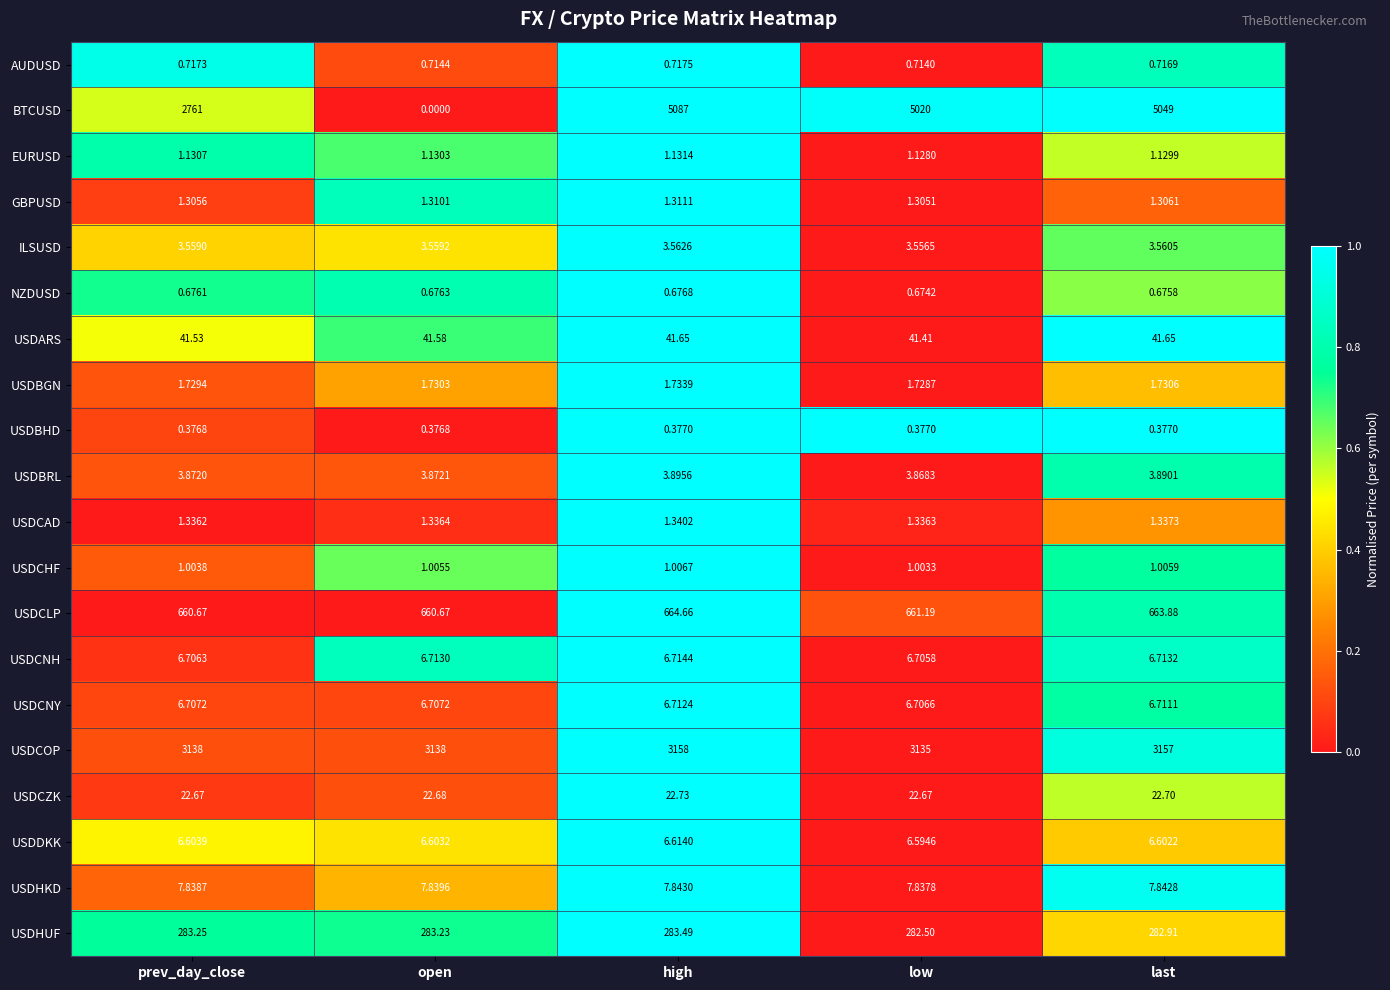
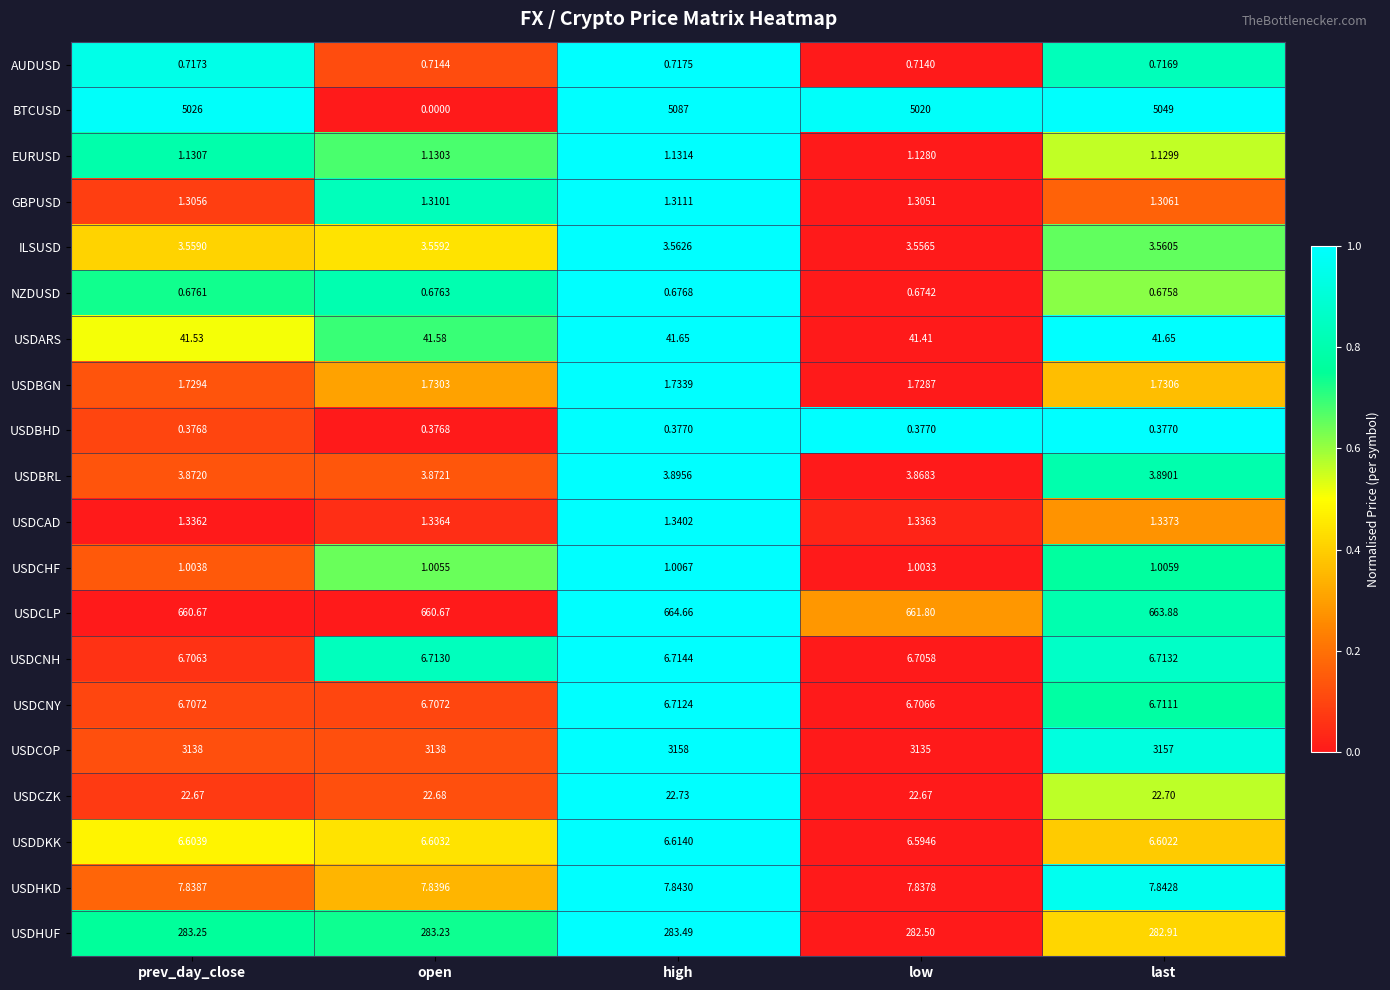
  {
    "AUDUSD": {
      "prev_day_close": 0.7173,
      "open": 0.7144,
      "high": 0.7175,
      "low": 0.7140,
      "last": 0.7169
    },
    "BTCUSD": {
-     "prev_day_close": 2761,
+     "prev_day_close": 5026,
      "open": 0.0000,
      "high": 5087,
      "low": 5020,
      "last": 5049
    },
    "EURUSD": {
      "prev_day_close": 1.1307,
      "open": 1.1303,
      "high": 1.1314,
      "low": 1.1280,
      "last": 1.1299
    },
    "GBPUSD": {
      "prev_day_close": 1.3056,
      "open": 1.3101,
      "high": 1.3111,
      "low": 1.3051,
      "last": 1.3061
    },
    "ILSUSD": {
      "prev_day_close": 3.5590,
      "open": 3.5592,
      "high": 3.5626,
      "low": 3.5565,
      "last": 3.5605
    },
    "NZDUSD": {
      "prev_day_close": 0.6761,
      "open": 0.6763,
      "high": 0.6768,
      "low": 0.6742,
      "last": 0.6758
    },
    "USDARS": {
      "prev_day_close": 41.53,
      "open": 41.58,
      "high": 41.65,
      "low": 41.41,
      "last": 41.65
    },
    "USDBGN": {
      "prev_day_close": 1.7294,
      "open": 1.7303,
      "high": 1.7339,
      "low": 1.7287,
      "last": 1.7306
    },
    "USDBHD": {
      "prev_day_close": 0.3768,
      "open": 0.3768,
      "high": 0.3770,
      "low": 0.3770,
      "last": 0.3770
    },
    "USDBRL": {
      "prev_day_close": 3.8720,
      "open": 3.8721,
      "high": 3.8956,
      "low": 3.8683,
      "last": 3.8901
    },
    "USDCAD": {
      "prev_day_close": 1.3362,
      "open": 1.3364,
      "high": 1.3402,
      "low": 1.3363,
      "last": 1.3373
    },
    "USDCHF": {
      "prev_day_close": 1.0038,
      "open": 1.0055,
      "high": 1.0067,
      "low": 1.0033,
      "last": 1.0059
    },
    "USDCLP": {
      "prev_day_close": 660.67,
      "open": 660.67,
      "high": 664.66,
-     "low": 661.19,
+     "low": 661.80,
      "last": 663.88
    },
    "USDCNH": {
      "prev_day_close": 6.7063,
      "open": 6.7130,
      "high": 6.7144,
      "low": 6.7058,
      "last": 6.7132
    },
    "USDCNY": {
      "prev_day_close": 6.7072,
      "open": 6.7072,
      "high": 6.7124,
      "low": 6.7066,
      "last": 6.7111
    },
    "USDCOP": {
      "prev_day_close": 3138,
      "open": 3138,
      "high": 3158,
      "low": 3135,
      "last": 3157
    },
    "USDCZK": {
      "prev_day_close": 22.67,
      "open": 22.68,
      "high": 22.73,
      "low": 22.67,
      "last": 22.70
    },
    "USDDKK": {
      "prev_day_close": 6.6039,
      "open": 6.6032,
      "high": 6.6140,
      "low": 6.5946,
      "last": 6.6022
    },
    "USDHKD": {
      "prev_day_close": 7.8387,
      "open": 7.8396,
      "high": 7.8430,
      "low": 7.8378,
      "last": 7.8428
    },
    "USDHUF": {
      "prev_day_close": 283.25,
      "open": 283.23,
      "high": 283.49,
      "low": 282.50,
      "last": 282.91
    }
  }
